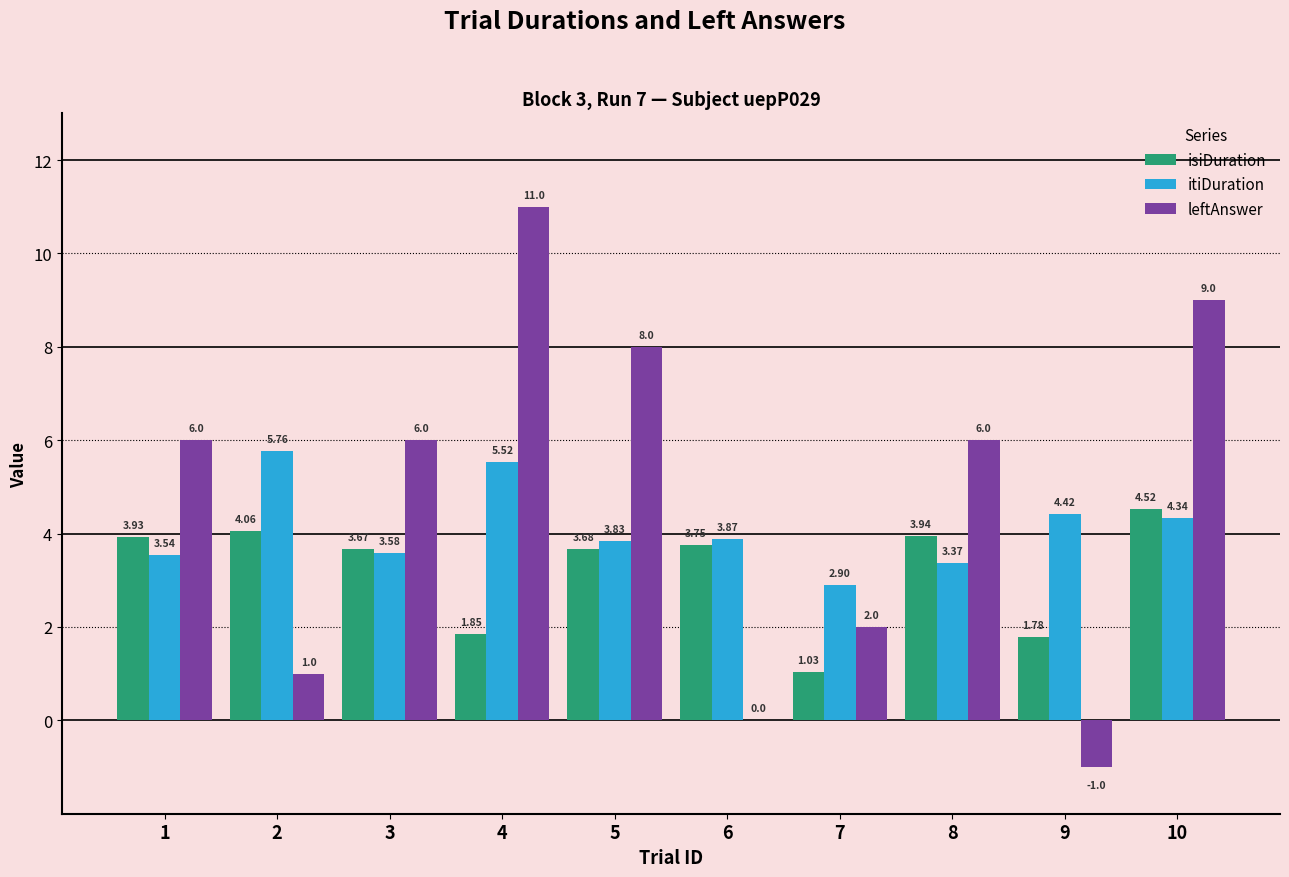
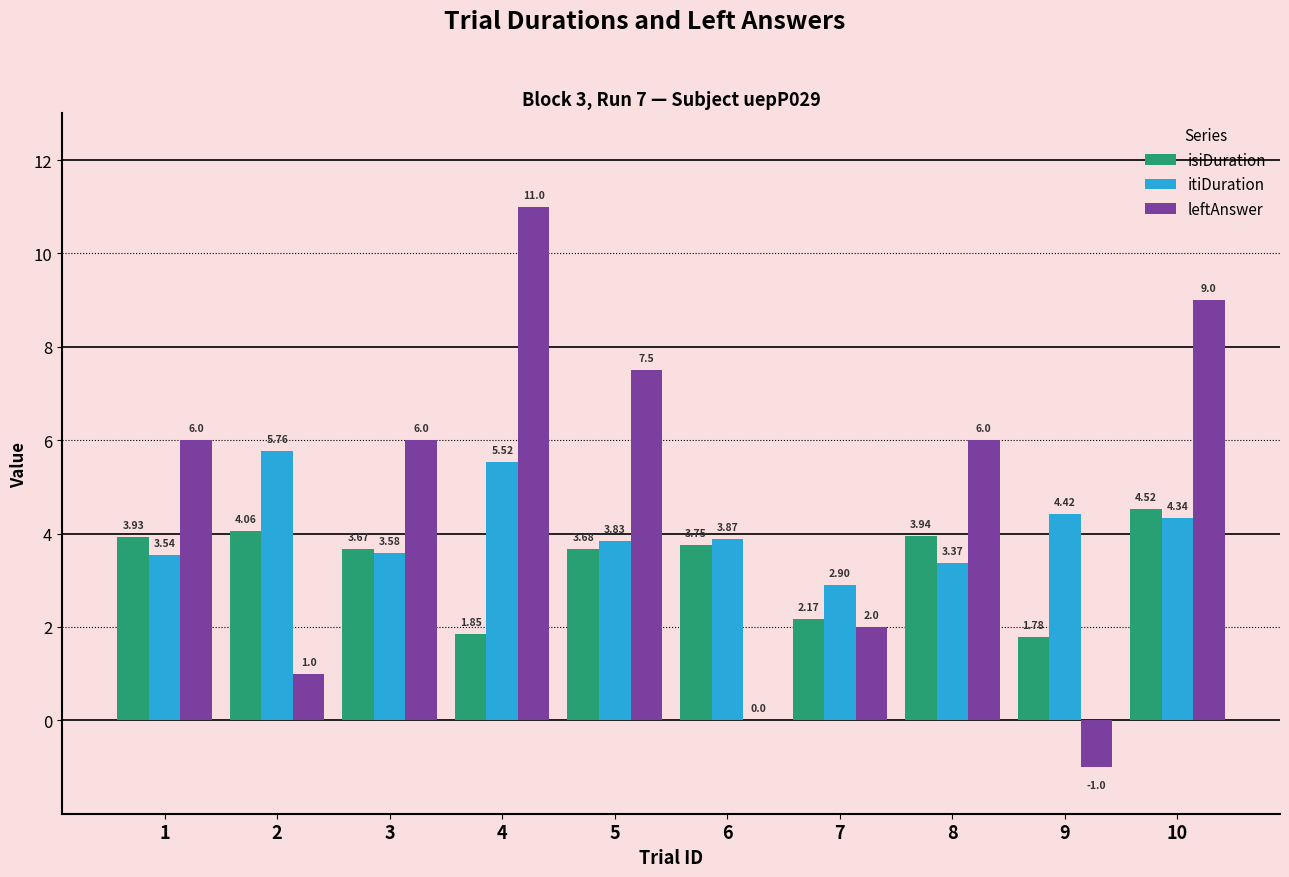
  {
    "isiDuration": {
      "1": 3.93,
      "2": 4.06,
      "3": 3.67,
      "4": 1.85,
      "5": 3.68,
      "6": 3.75,
-     "7": 1.03,
+     "7": 2.17,
      "8": 3.94,
      "9": 1.78,
      "10": 4.52
    },
    "itiDuration": {
      "1": 3.54,
      "2": 5.76,
      "3": 3.58,
      "4": 5.52,
      "5": 3.83,
      "6": 3.87,
      "7": 2.90,
      "8": 3.37,
      "9": 4.42,
      "10": 4.34
    },
    "leftAnswer": {
      "1": 6.0,
      "2": 1.0,
      "3": 6.0,
      "4": 11.0,
-     "5": 8.0,
+     "5": 7.5,
      "6": 0.0,
      "7": 2.0,
      "8": 6.0,
      "9": -1.0,
      "10": 9.0
    }
  }
